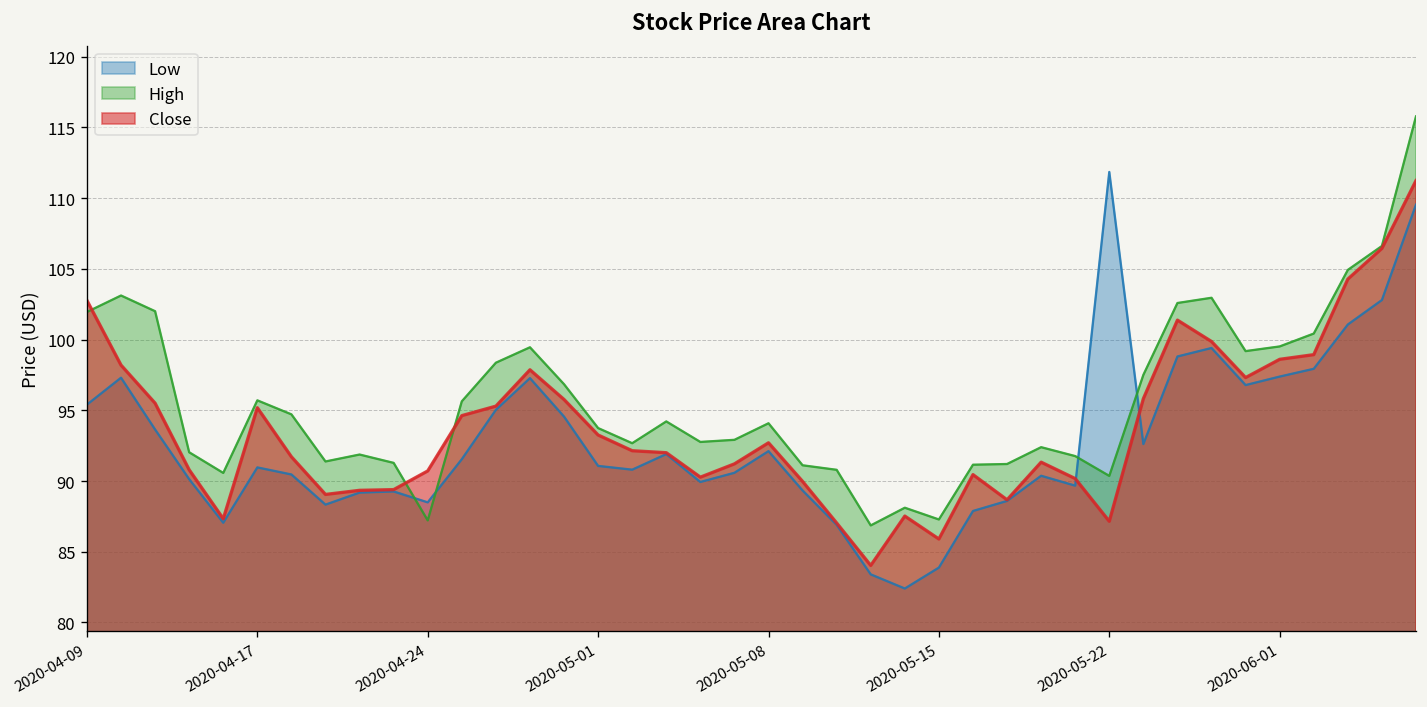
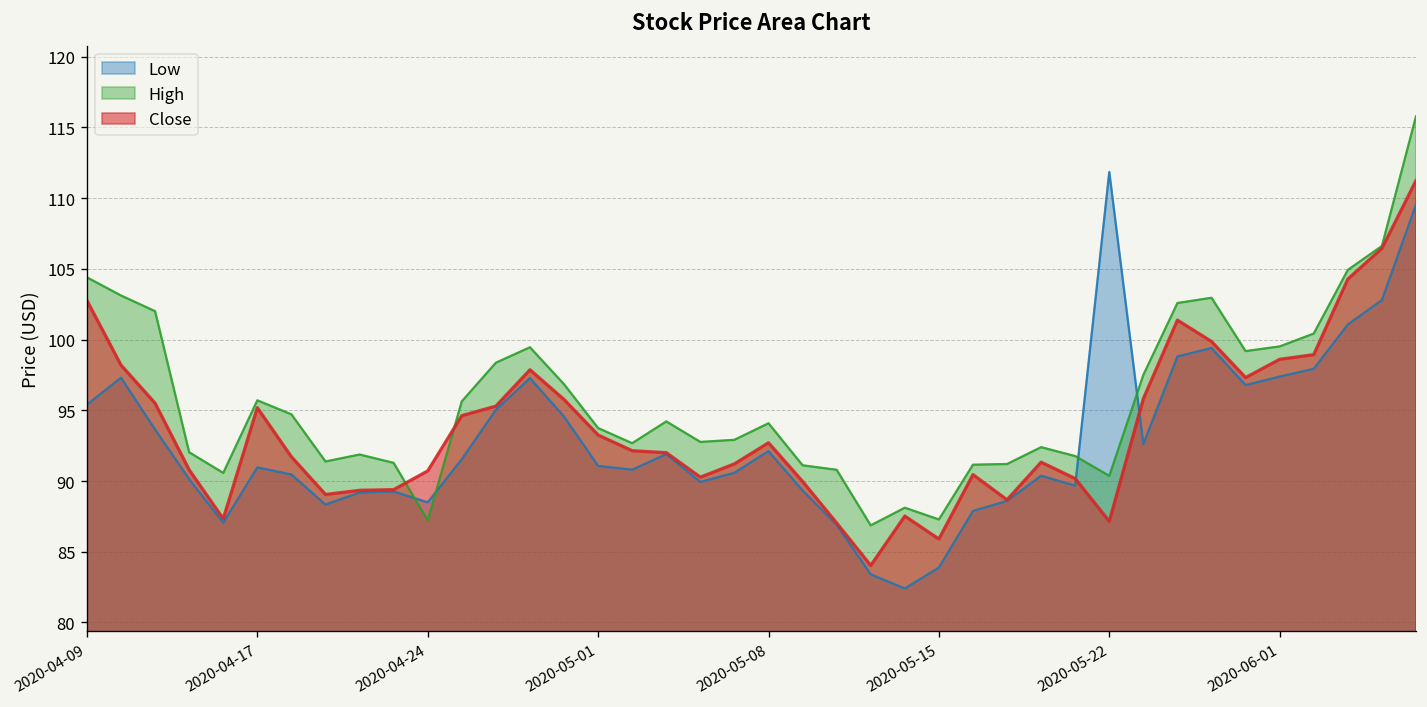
  {
    "Low": {
      "2020-04-09": 95.4,
      "2020-04-17": 91.0,
      "2020-04-24": 88.5,
      "2020-05-01": 91.1,
      "2020-05-08": 92.1,
      "2020-05-15": 83.9,
      "2020-05-22": 111.8,
      "2020-06-01": 97.4
    },
    "High": {
-     "2020-04-09": 101.9,
+     "2020-04-09": 104.4,
      "2020-04-17": 95.7,
      "2020-04-24": 87.2,
      "2020-05-01": 93.7,
      "2020-05-08": 94.1,
      "2020-05-15": 87.3,
      "2020-05-22": 90.4,
      "2020-06-01": 99.5
    },
    "Close": {
      "2020-04-09": 102.8,
      "2020-04-17": 95.2,
      "2020-04-24": 90.7,
      "2020-05-01": 93.3,
      "2020-05-08": 92.7,
      "2020-05-15": 85.9,
      "2020-05-22": 87.1,
      "2020-06-01": 98.6
    }
  }
